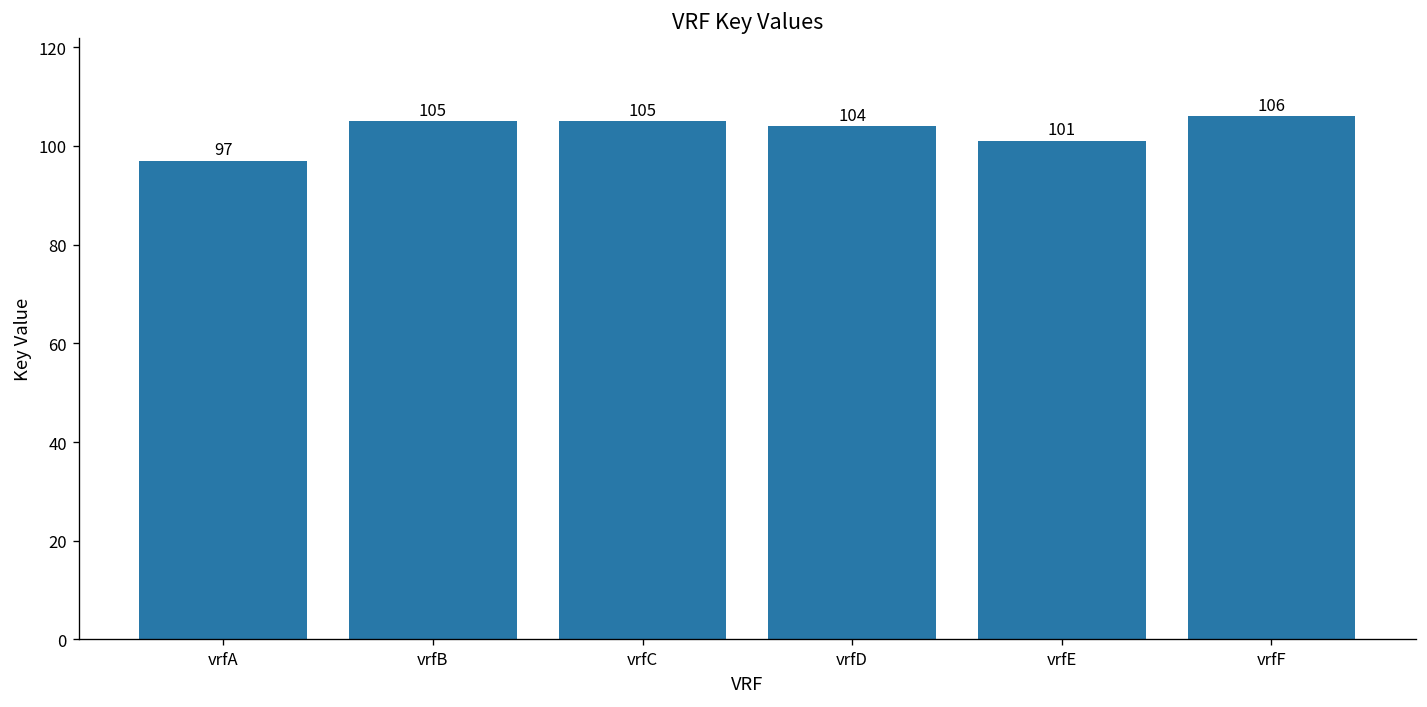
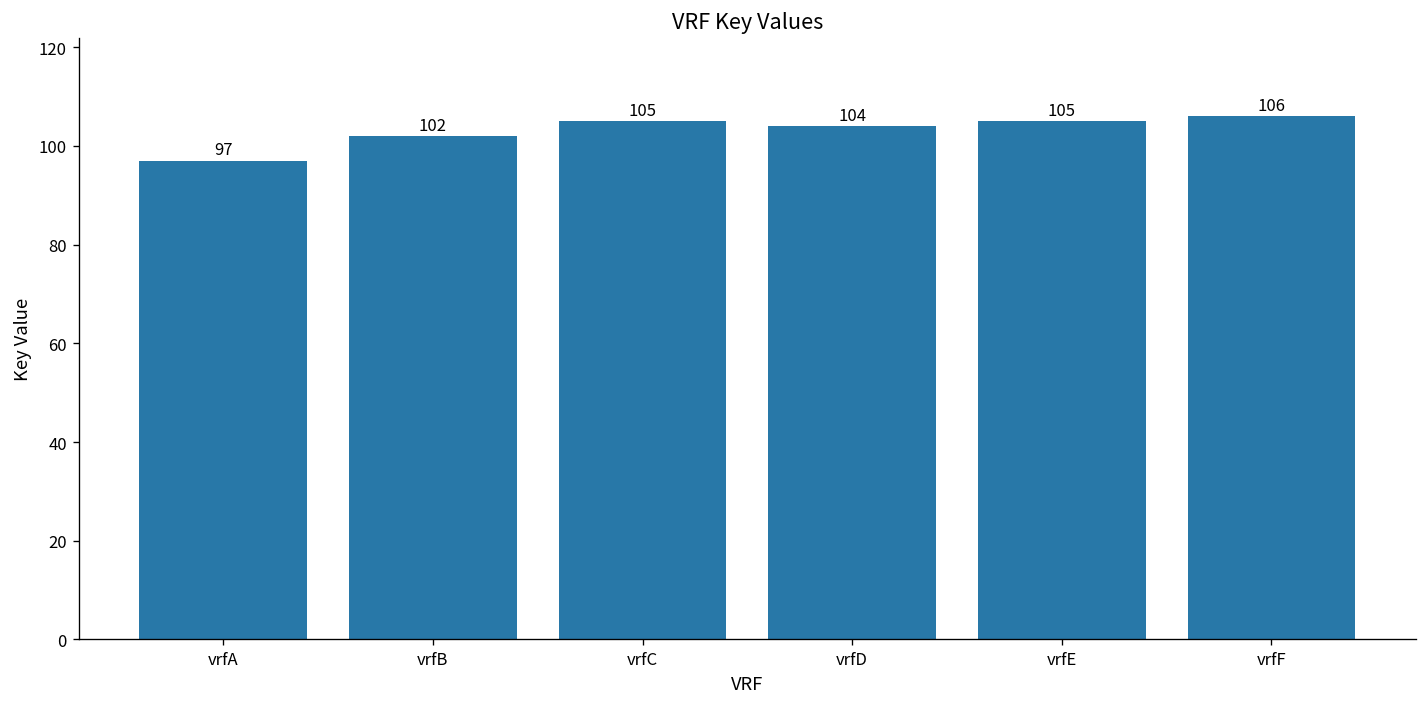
  {
    "vrfA": 97,
-   "vrfB": 105,
+   "vrfB": 102,
    "vrfC": 105,
    "vrfD": 104,
-   "vrfE": 101,
+   "vrfE": 105,
    "vrfF": 106
  }
